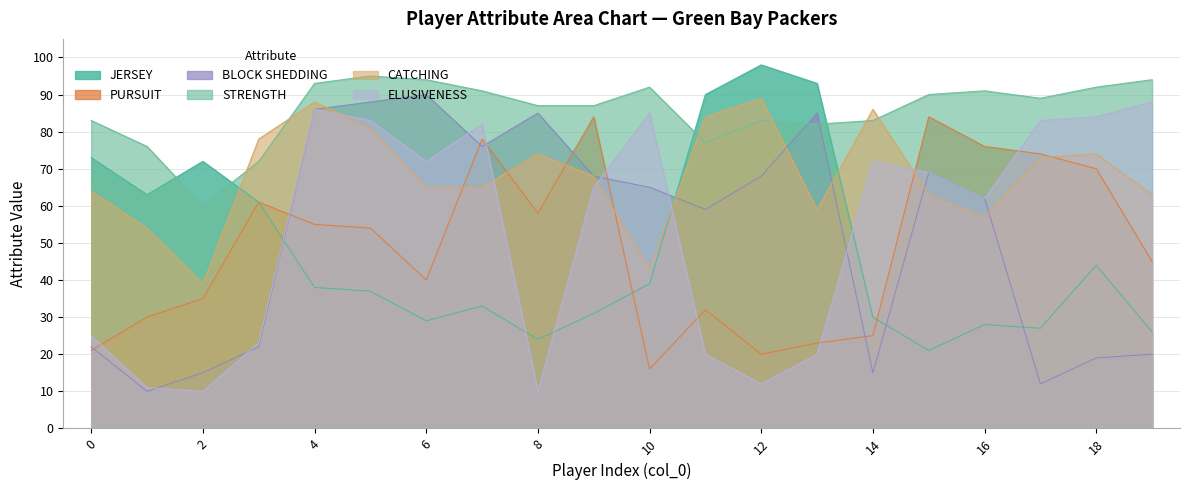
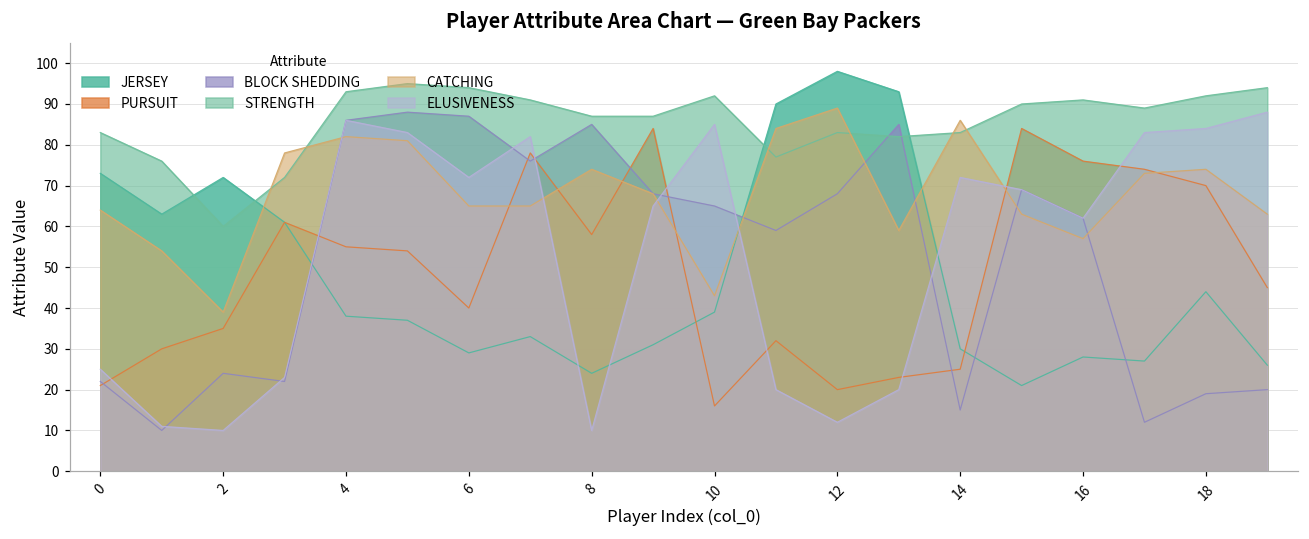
  {
    "PURSUIT": {
      "0": 21,
      "2": 35,
      "4": 55,
      "6": 40,
      "8": 58,
      "10": 16,
      "12": 20,
      "14": 25,
      "16": 76,
      "18": 70
    },
    "BLOCK SHEDDING": {
      "0": 22,
-     "2": 15,
-     "6": 90,
+     "2": 24,
+     "6": 87,
      "8": 85,
      "10": 65,
      "12": 68,
      "14": 15,
      "18": 19
    },
    "CATCHING": {
      "0": 64,
      "2": 39,
-     "4": 88,
+     "4": 82,
      "6": 65,
      "8": 74,
      "10": 43,
      "12": 89,
      "14": 86,
      "16": 57,
      "18": 74
    },
    "ELUSIVENESS": {
      "0": 25,
      "2": 10,
      "6": 72,
      "8": 10,
      "10": 85,
      "12": 12,
      "14": 72,
      "18": 84
    }
  }
